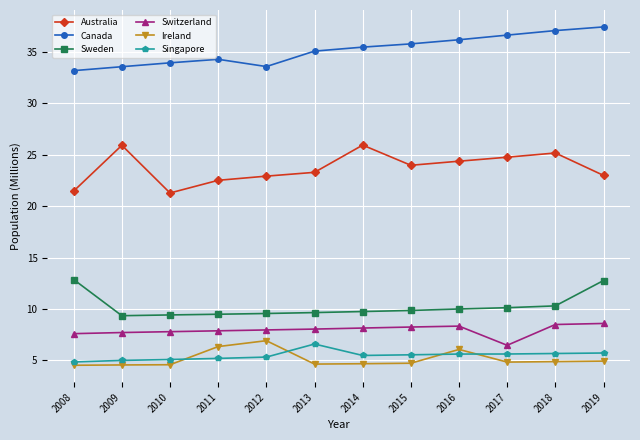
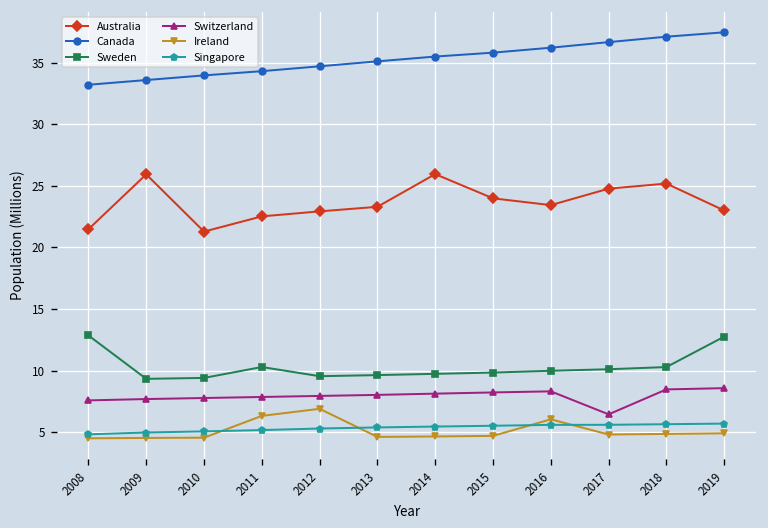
  {
    "Australia": {
      "2008": 21.5,
      "2009": 25.9,
      "2010": 21.3,
      "2011": 22.5,
      "2012": 22.9,
      "2013": 23.3,
      "2014": 26.0,
      "2015": 24.0,
-     "2016": 24.4,
+     "2016": 23.4,
      "2017": 24.8,
      "2018": 25.2,
      "2019": 23.0
    },
    "Canada": {
      "2008": 33.2,
      "2009": 33.6,
      "2010": 34.0,
      "2011": 34.3,
-     "2012": 33.6,
+     "2012": 34.7,
      "2013": 35.1,
      "2014": 35.5,
      "2015": 35.8,
      "2016": 36.2,
      "2017": 36.7,
      "2018": 37.1,
      "2019": 37.5
    },
    "Sweden": {
      "2008": 12.9,
      "2009": 9.3,
      "2010": 9.4,
-     "2011": 9.5,
+     "2011": 10.3,
      "2012": 9.6,
      "2013": 9.6,
      "2014": 9.7,
      "2015": 9.9,
      "2016": 10.0,
      "2017": 10.1,
      "2018": 10.3,
      "2019": 12.8
    },
    "Switzerland": {
      "2008": 7.6,
      "2009": 7.7,
      "2010": 7.8,
      "2011": 7.9,
      "2012": 8.0,
      "2013": 8.0,
      "2014": 8.1,
      "2015": 8.2,
      "2016": 8.3,
      "2017": 6.5,
      "2018": 8.5,
      "2019": 8.6
    },
    "Ireland": {
      "2008": 4.5,
      "2009": 4.5,
      "2010": 4.6,
      "2011": 6.3,
      "2012": 6.9,
      "2013": 4.6,
      "2014": 4.7,
      "2015": 4.7,
      "2016": 6.1,
      "2017": 4.8,
      "2018": 4.9,
      "2019": 4.9
    },
    "Singapore": {
      "2008": 4.8,
      "2009": 5.0,
      "2010": 5.1,
      "2011": 5.2,
      "2012": 5.3,
-     "2013": 6.6,
+     "2013": 5.4,
      "2014": 5.5,
      "2015": 5.5,
      "2016": 5.6,
      "2017": 5.6,
      "2018": 5.7,
      "2019": 5.7
    }
  }
